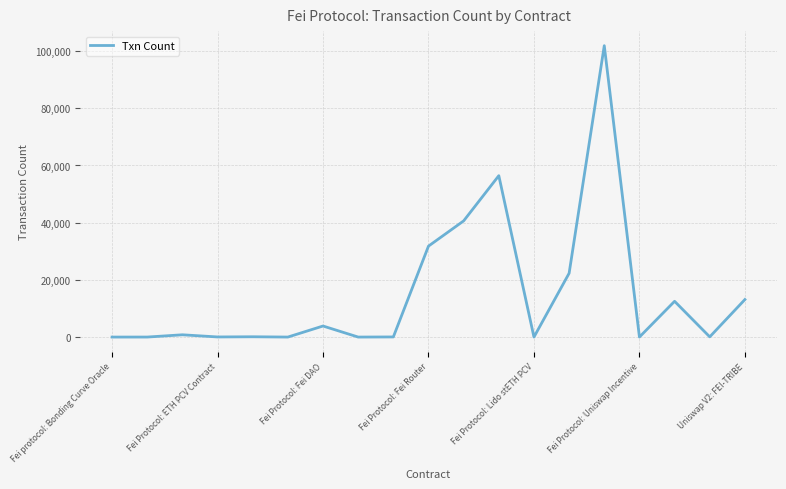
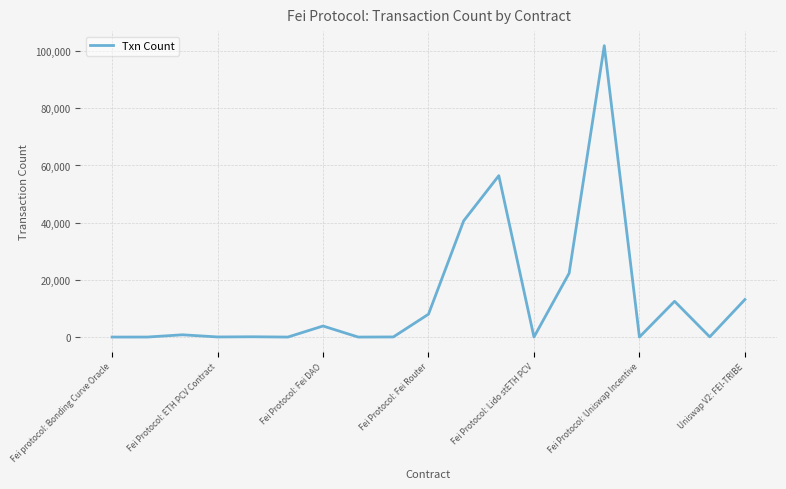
  {
    "Fei protocol: Bonding Curve Oracle": "0",
    "Fei Protocol: ETH PCV Contract": "0",
    "Fei Protocol: Fei DAO": "4,000",
-   "Fei Protocol: Fei Router": "32,000",
+   "Fei Protocol: Fei Router": "8,000",
    "Fei Protocol: Lido stETH PCV": "0",
    "Fei Protocol: Uniswap Incentive": "0",
    "Uniswap V2: FEI-TRIBE": "13,000"
  }
